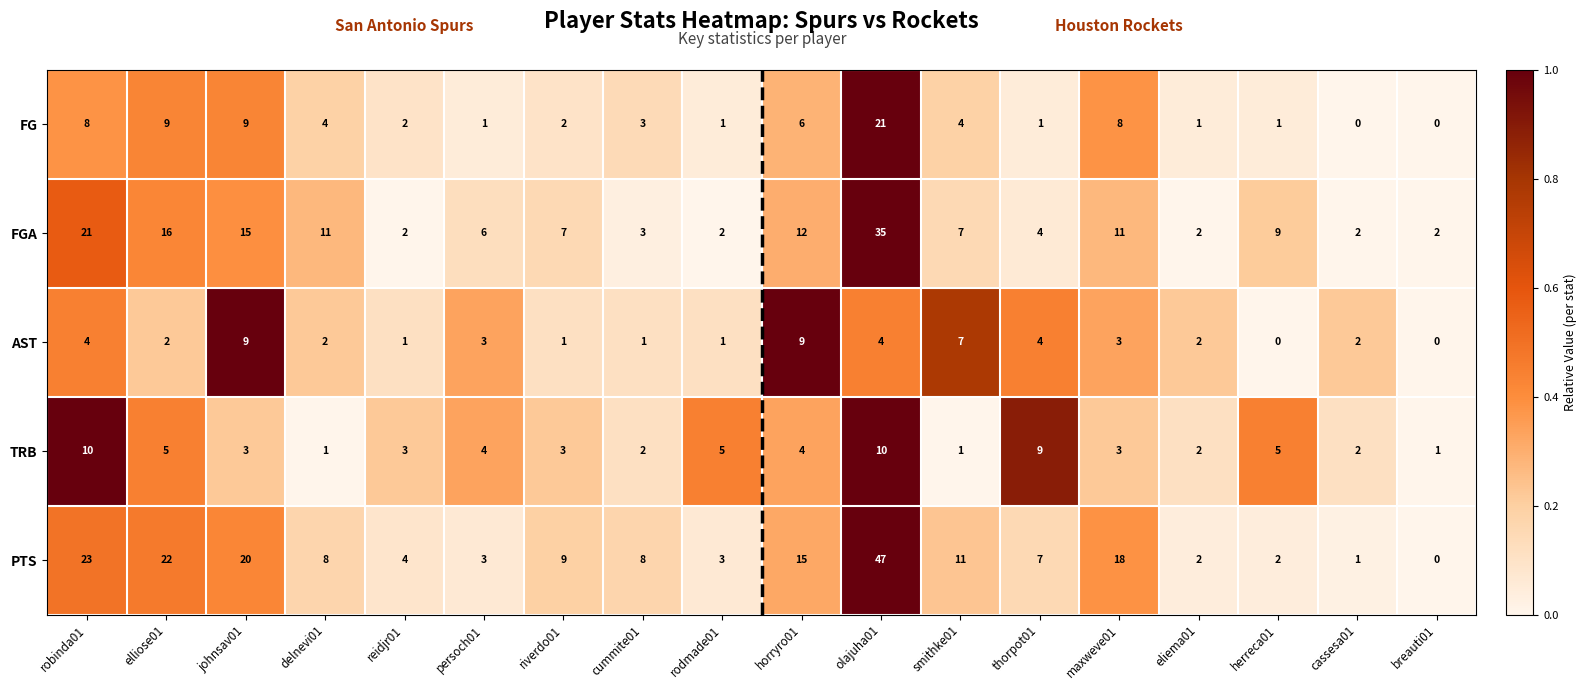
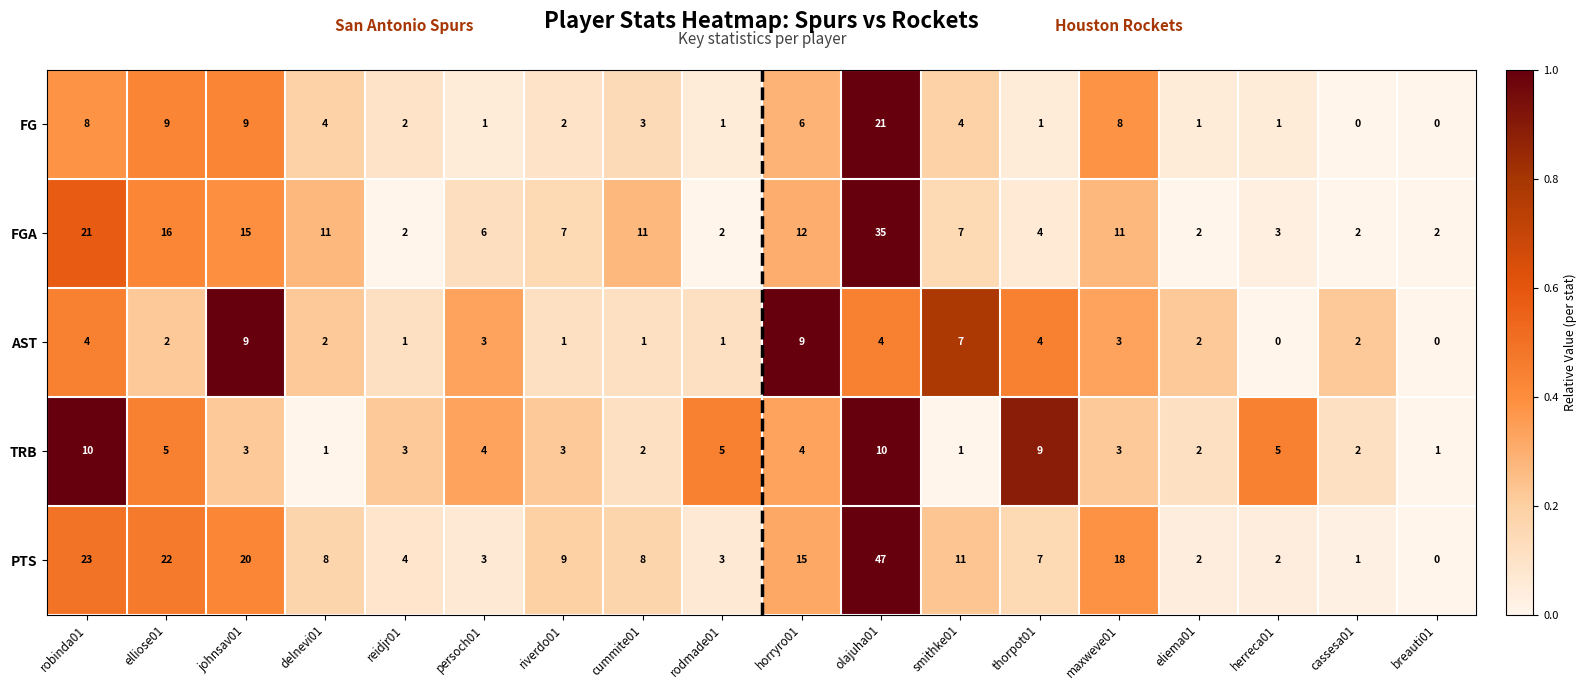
  {
    "FG": {
      "robinda01": 8,
      "elliose01": 9,
      "johnsav01": 9,
      "delnevi01": 4,
      "reidjr01": 2,
      "persoch01": 1,
      "riverdo01": 2,
      "cummite01": 3,
      "rodmade01": 1,
      "horryro01": 6,
      "olajuha01": 21,
      "smithke01": 4,
      "thorpot01": 1,
      "maxweve01": 8,
      "eliema01": 1,
      "herreca01": 1,
      "cassesa01": 0,
      "breauti01": 0
    },
    "FGA": {
      "robinda01": 21,
      "elliose01": 16,
      "johnsav01": 15,
      "delnevi01": 11,
      "reidjr01": 2,
      "persoch01": 6,
      "riverdo01": 7,
-     "cummite01": 3,
+     "cummite01": 11,
      "rodmade01": 2,
      "horryro01": 12,
      "olajuha01": 35,
      "smithke01": 7,
      "thorpot01": 4,
      "maxweve01": 11,
      "eliema01": 2,
-     "herreca01": 9,
+     "herreca01": 3,
      "cassesa01": 2,
      "breauti01": 2
    },
    "AST": {
      "robinda01": 4,
      "elliose01": 2,
      "johnsav01": 9,
      "delnevi01": 2,
      "reidjr01": 1,
      "persoch01": 3,
      "riverdo01": 1,
      "cummite01": 1,
      "rodmade01": 1,
      "horryro01": 9,
      "olajuha01": 4,
      "smithke01": 7,
      "thorpot01": 4,
      "maxweve01": 3,
      "eliema01": 2,
      "herreca01": 0,
      "cassesa01": 2,
      "breauti01": 0
    },
    "TRB": {
      "robinda01": 10,
      "elliose01": 5,
      "johnsav01": 3,
      "delnevi01": 1,
      "reidjr01": 3,
      "persoch01": 4,
      "riverdo01": 3,
      "cummite01": 2,
      "rodmade01": 5,
      "horryro01": 4,
      "olajuha01": 10,
      "smithke01": 1,
      "thorpot01": 9,
      "maxweve01": 3,
      "eliema01": 2,
      "herreca01": 5,
      "cassesa01": 2,
      "breauti01": 1
    },
    "PTS": {
      "robinda01": 23,
      "elliose01": 22,
      "johnsav01": 20,
      "delnevi01": 8,
      "reidjr01": 4,
      "persoch01": 3,
      "riverdo01": 9,
      "cummite01": 8,
      "rodmade01": 3,
      "horryro01": 15,
      "olajuha01": 47,
      "smithke01": 11,
      "thorpot01": 7,
      "maxweve01": 18,
      "eliema01": 2,
      "herreca01": 2,
      "cassesa01": 1,
      "breauti01": 0
    }
  }
